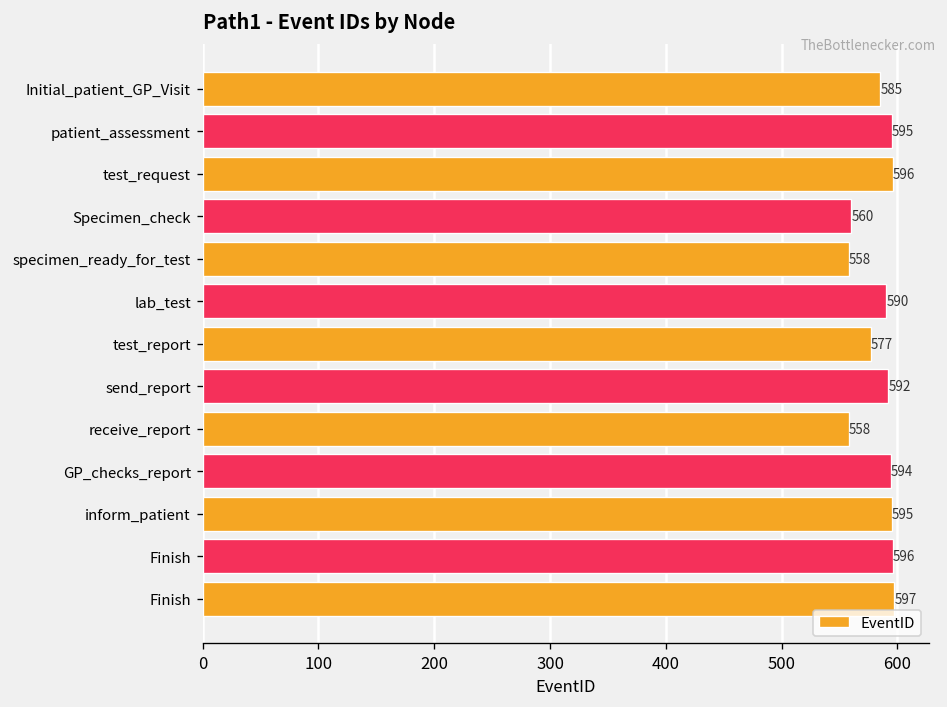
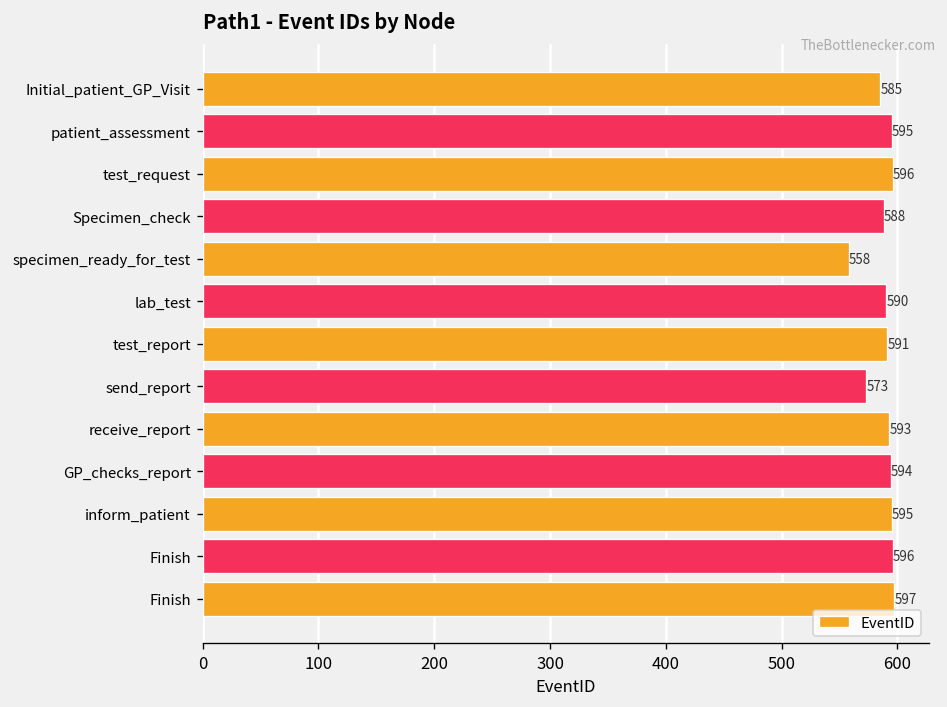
  {
    "Initial_patient_GP_Visit": 585,
    "patient_assessment": 595,
    "test_request": 596,
-   "Specimen_check": 560,
+   "Specimen_check": 588,
    "specimen_ready_for_test": 558,
    "lab_test": 590,
-   "test_report": 577,
-   "send_report": 592,
-   "receive_report": 558,
+   "test_report": 591,
+   "send_report": 573,
+   "receive_report": 593,
    "GP_checks_report": 594,
    "inform_patient": 595
  }
